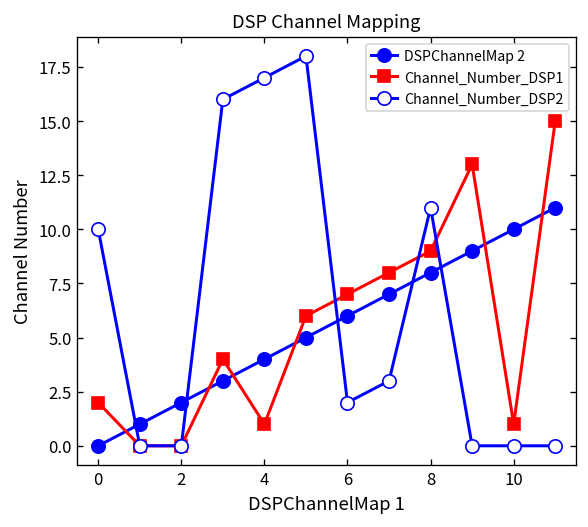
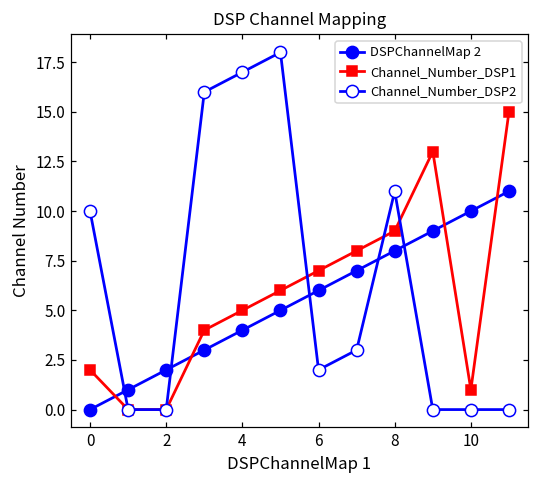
  {
    "Channel_Number_DSP1": {
      "0": 2,
-     "4": 1,
+     "4": 5,
      "6": 7,
      "8": 9,
      "10": 1
    }
  }
